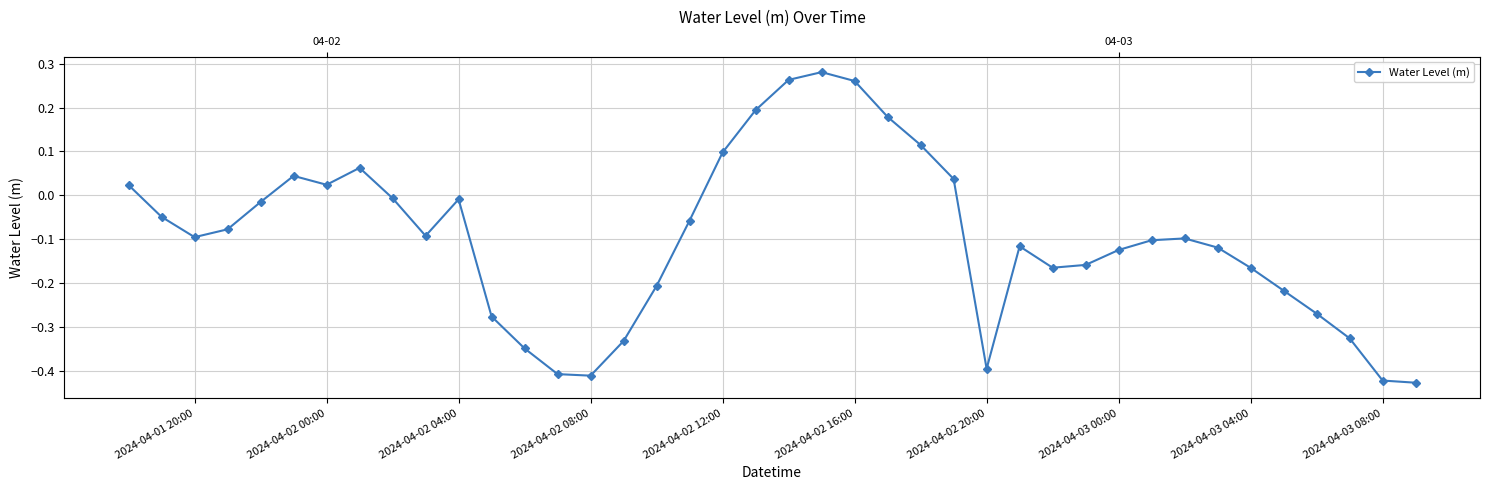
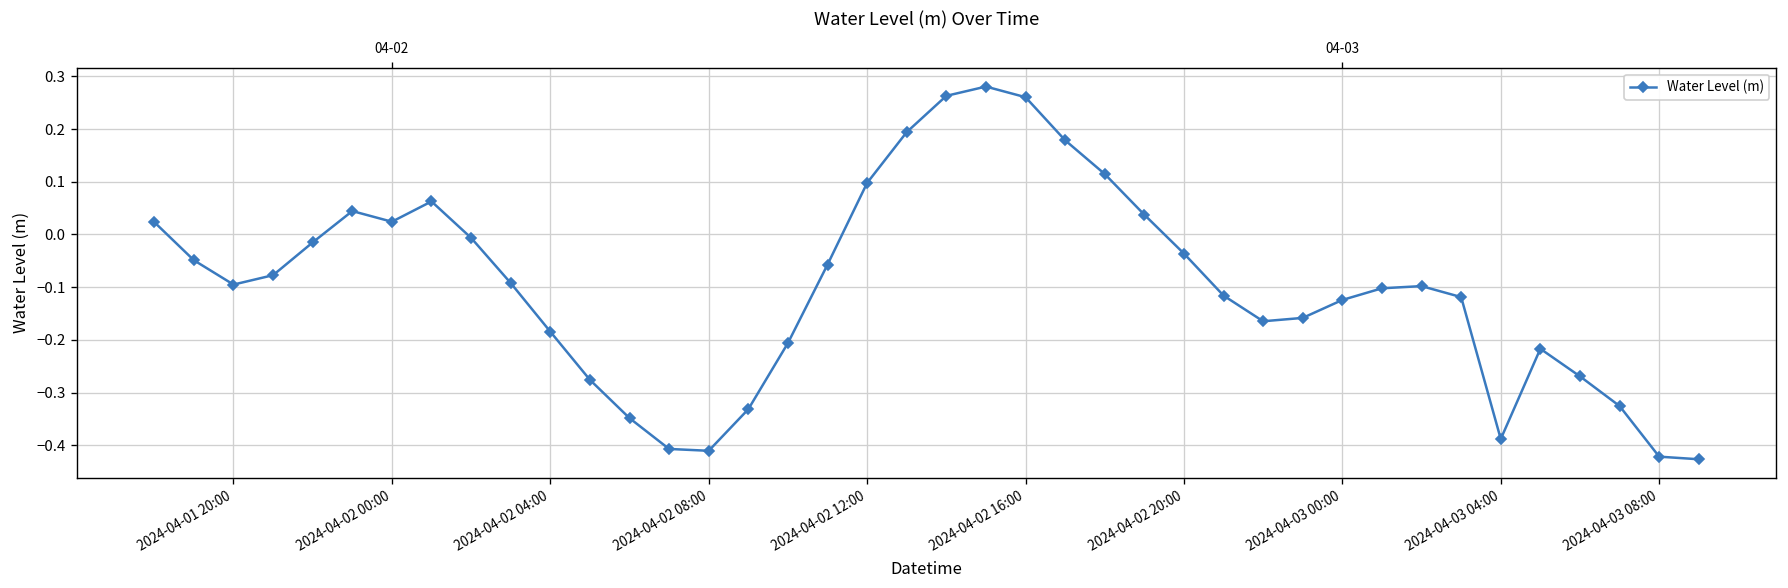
  {
    "2024-04-01 20:00": -0.10,
    "2024-04-02 00:00": 0.02,
-   "2024-04-02 04:00": -0.01,
+   "2024-04-02 04:00": -0.18,
    "2024-04-02 08:00": -0.41,
    "2024-04-02 12:00": 0.10,
    "2024-04-02 16:00": 0.26,
-   "2024-04-02 20:00": -0.39,
+   "2024-04-02 20:00": -0.04,
    "2024-04-03 00:00": -0.12,
-   "2024-04-03 04:00": -0.16,
+   "2024-04-03 04:00": -0.39,
    "2024-04-03 08:00": -0.42
  }
